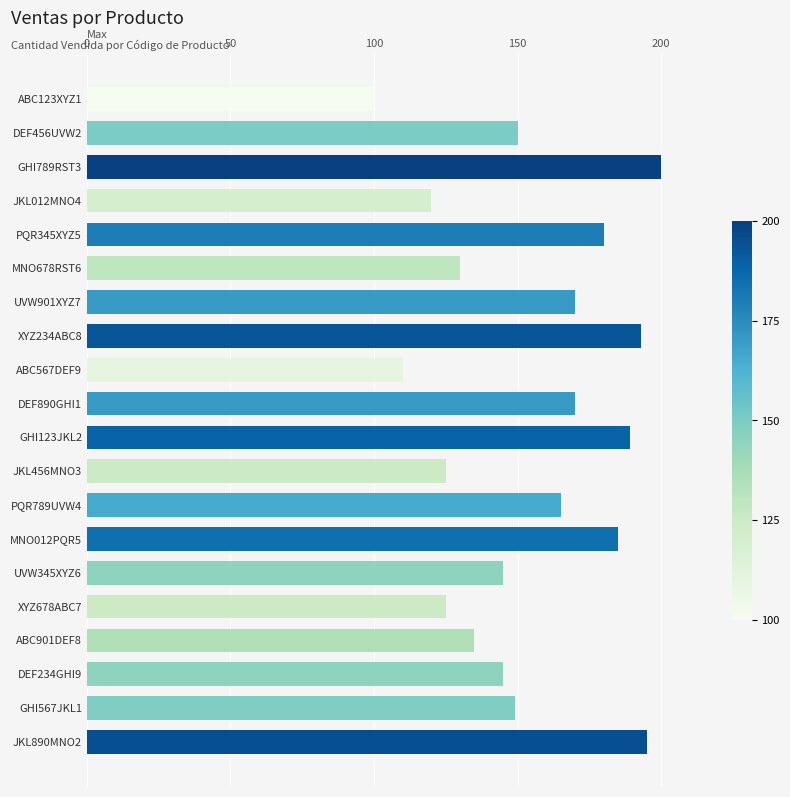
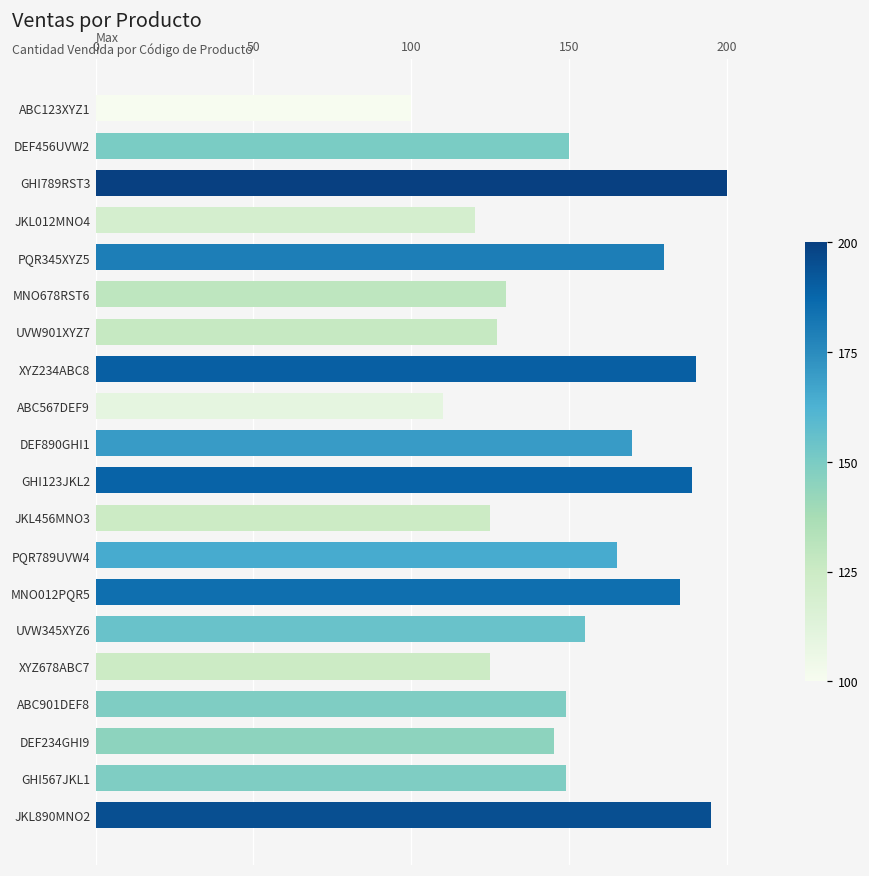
  {
    "ABC123XYZ1": 100,
    "DEF456UVW2": 150,
    "GHI789RST3": 200,
    "JKL012MNO4": 120,
    "PQR345XYZ5": 180,
    "MNO678RST6": 130,
-   "UVW901XYZ7": 170,
-   "XYZ234ABC8": 193,
+   "UVW901XYZ7": 127,
+   "XYZ234ABC8": 190,
    "ABC567DEF9": 110,
    "DEF890GHI1": 170,
    "GHI123JKL2": 189,
    "JKL456MNO3": 125,
    "PQR789UVW4": 165,
    "MNO012PQR5": 185,
-   "UVW345XYZ6": 145,
+   "UVW345XYZ6": 155,
    "XYZ678ABC7": 125,
-   "ABC901DEF8": 135,
+   "ABC901DEF8": 149,
    "DEF234GHI9": 145,
    "GHI567JKL1": 149,
    "JKL890MNO2": 195
  }
